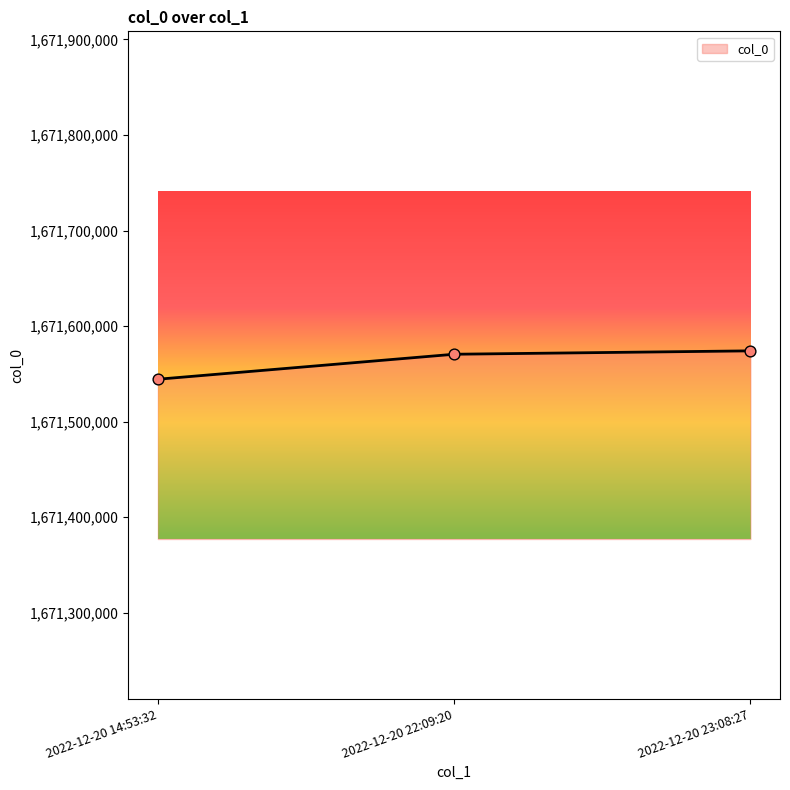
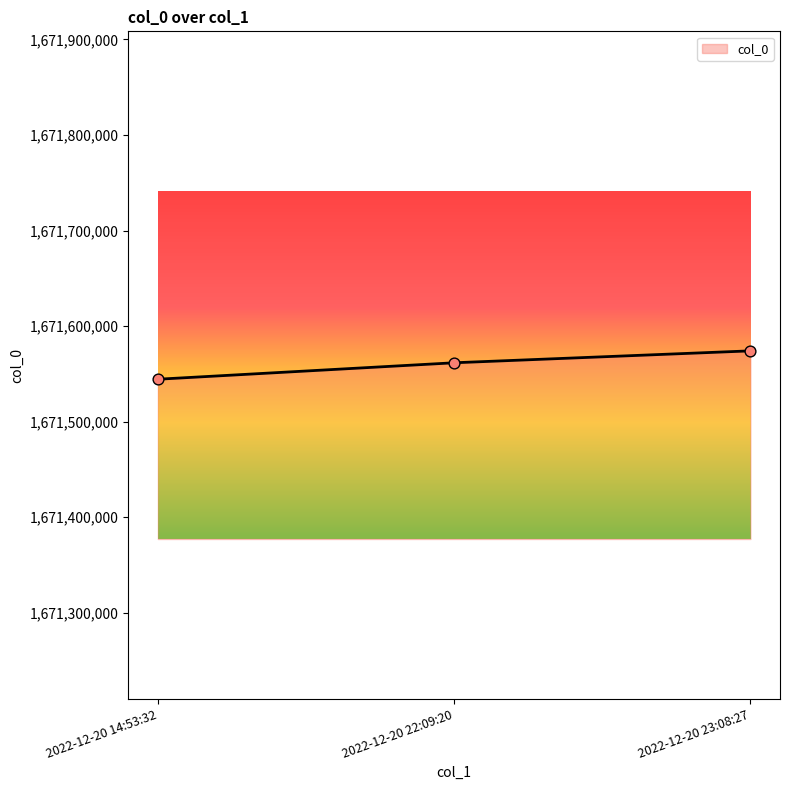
  {
    "2022-12-20 14:53:32": "1,671,540,000",
-   "2022-12-20 22:09:20": "1,671,570,000",
+   "2022-12-20 22:09:20": "1,671,560,000",
    "2022-12-20 23:08:27": "1,671,570,000"
  }
